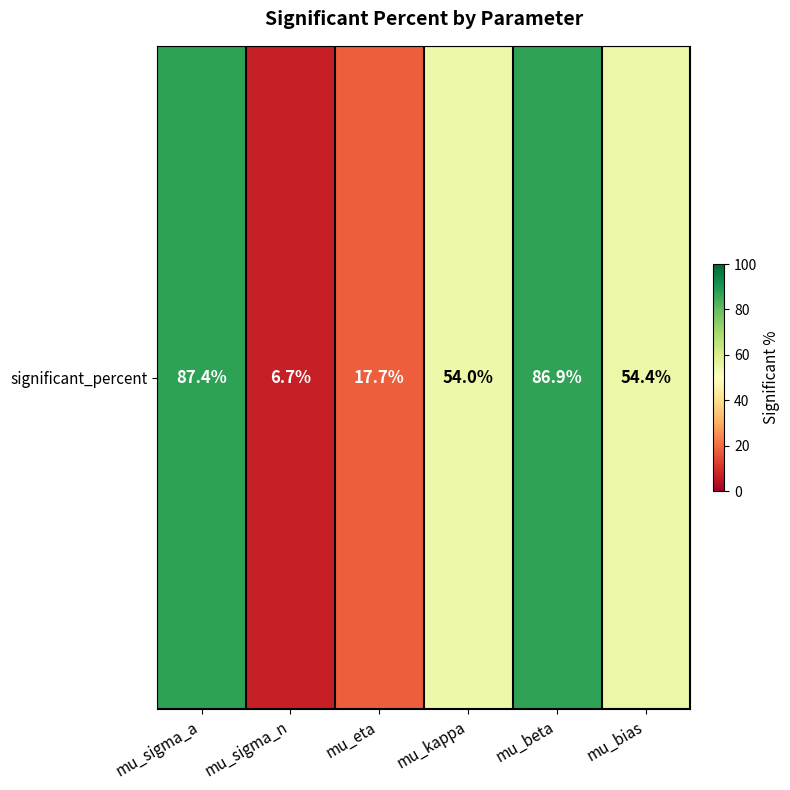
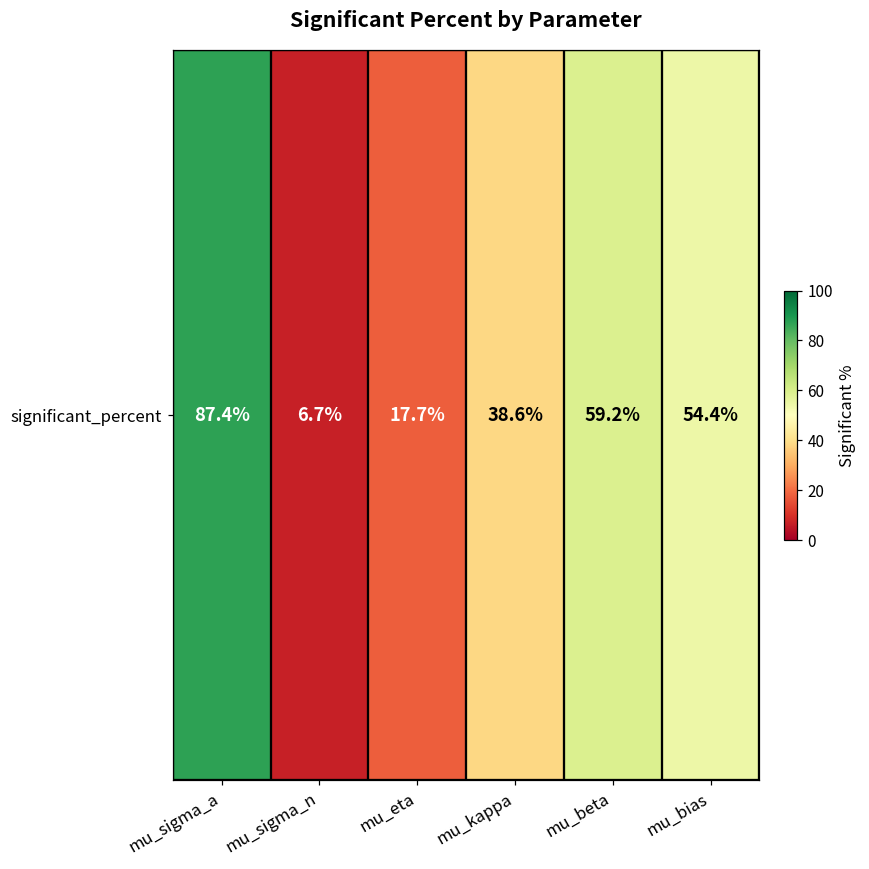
  {
    "significant_percent": {
      "mu_sigma_a": "87.4%",
      "mu_sigma_n": "6.7%",
      "mu_eta": "17.7%",
-     "mu_kappa": "54.0%",
-     "mu_beta": "86.9%",
+     "mu_kappa": "38.6%",
+     "mu_beta": "59.2%",
      "mu_bias": "54.4%"
    }
  }
